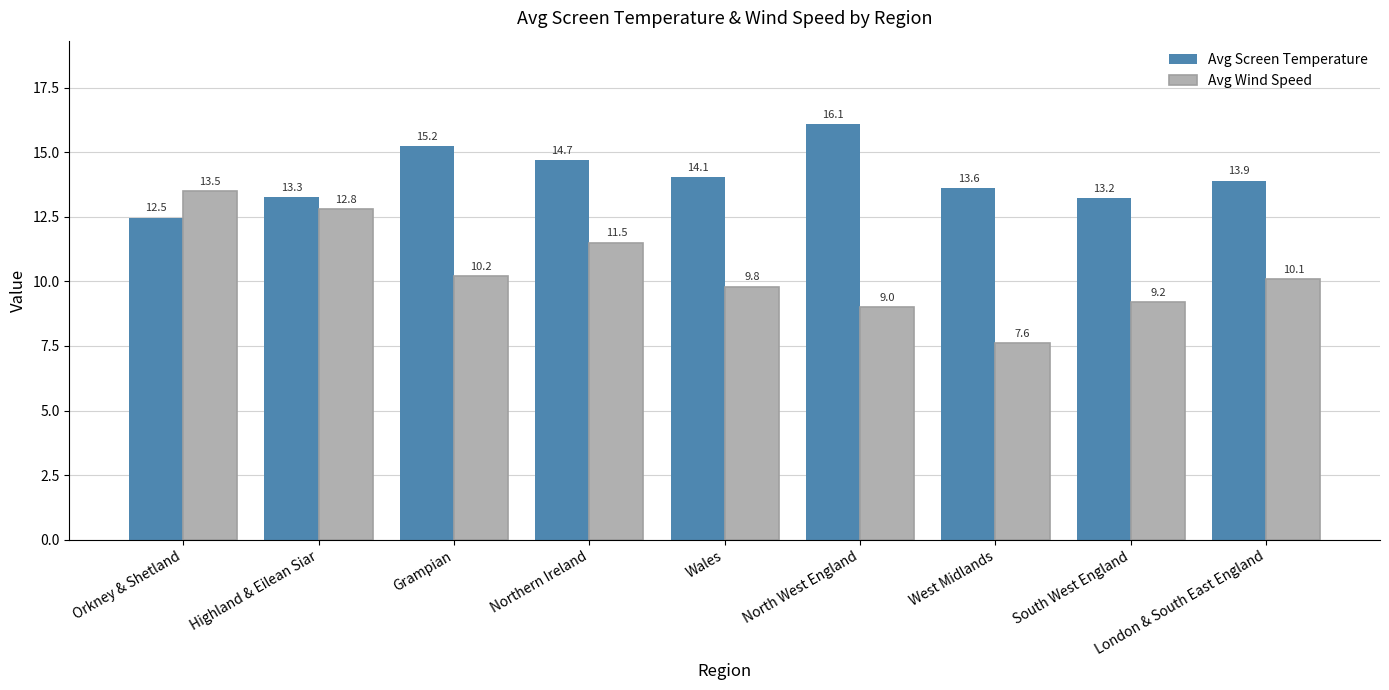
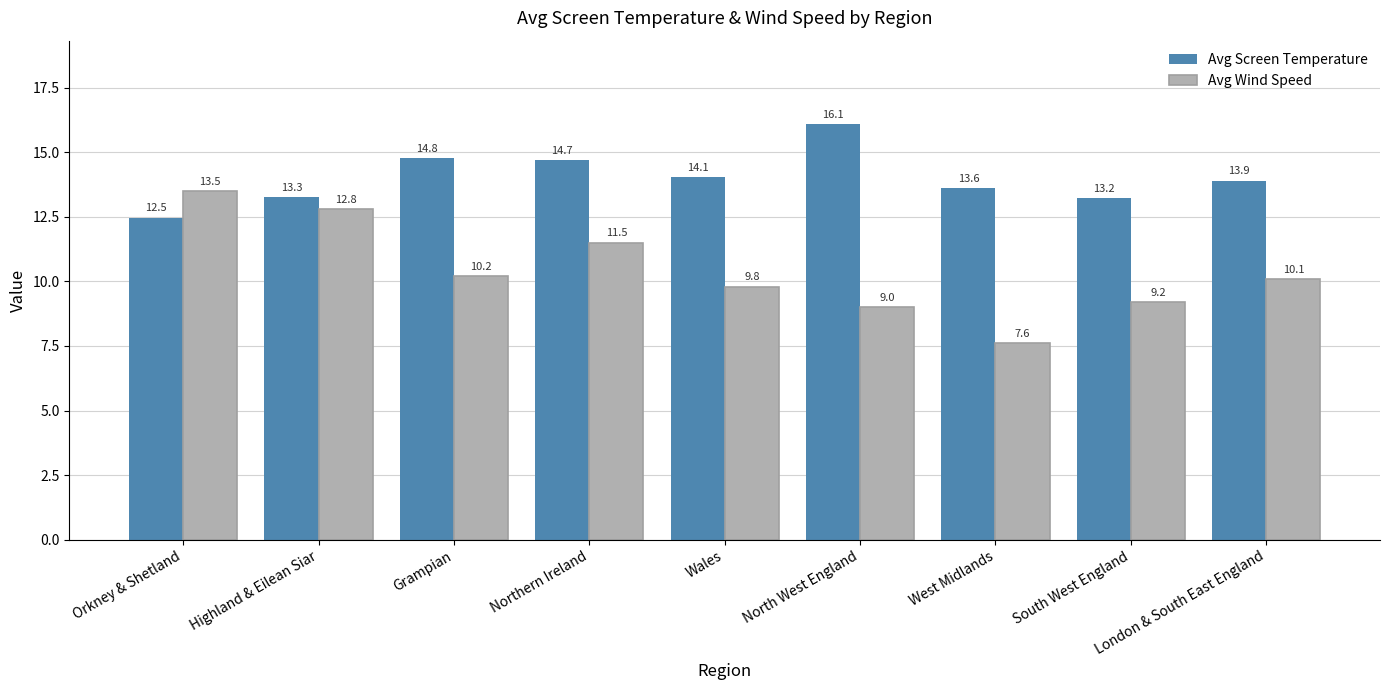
  {
    "Avg Screen Temperature": {
      "Orkney & Shetland": 12.5,
      "Highland & Eilean Siar": 13.3,
-     "Grampian": 15.2,
+     "Grampian": 14.8,
      "Northern Ireland": 14.7,
      "Wales": 14.1,
      "North West England": 16.1,
      "West Midlands": 13.6,
      "South West England": 13.2,
      "London & South East England": 13.9
    },
    "Avg Wind Speed": {
      "Orkney & Shetland": 13.5,
      "Highland & Eilean Siar": 12.8,
      "Grampian": 10.2,
      "Northern Ireland": 11.5,
      "Wales": 9.8,
      "North West England": 9.0,
      "West Midlands": 7.6,
      "South West England": 9.2,
      "London & South East England": 10.1
    }
  }
